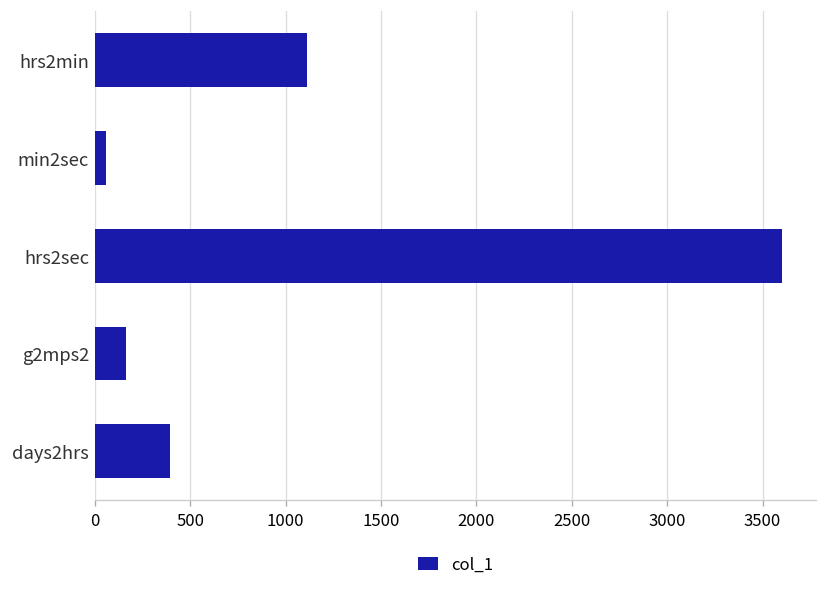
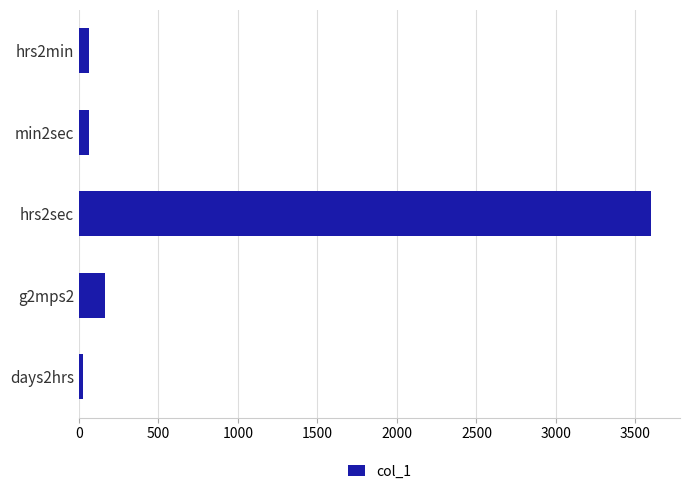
  {
-   "hrs2min": 1110,
+   "hrs2min": 60,
    "min2sec": 60,
    "hrs2sec": 3600,
    "g2mps2": 160,
-   "days2hrs": 390
+   "days2hrs": 20
  }
